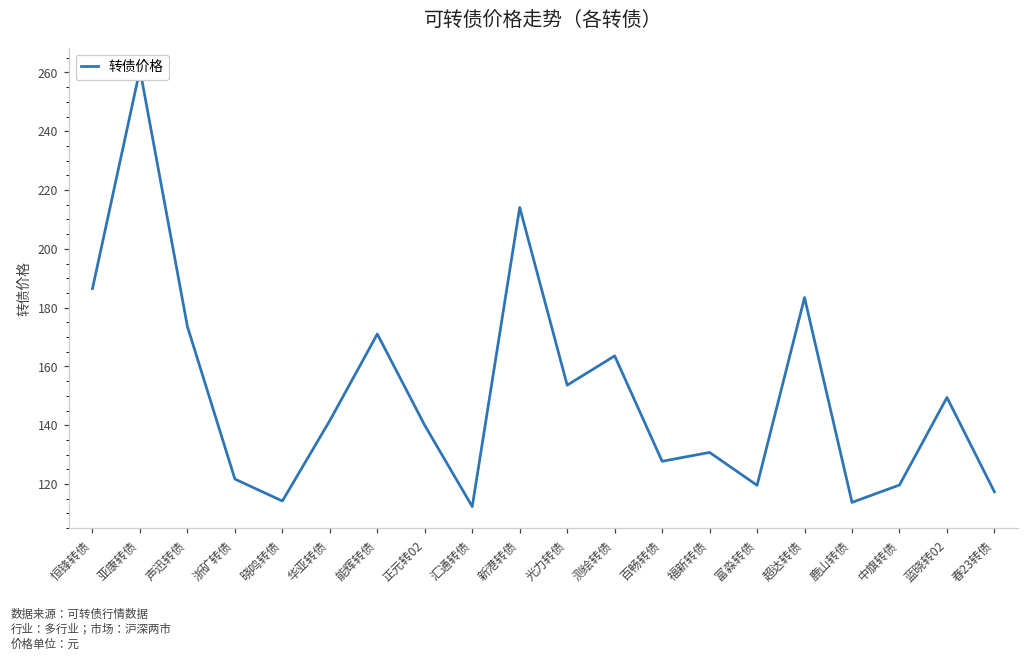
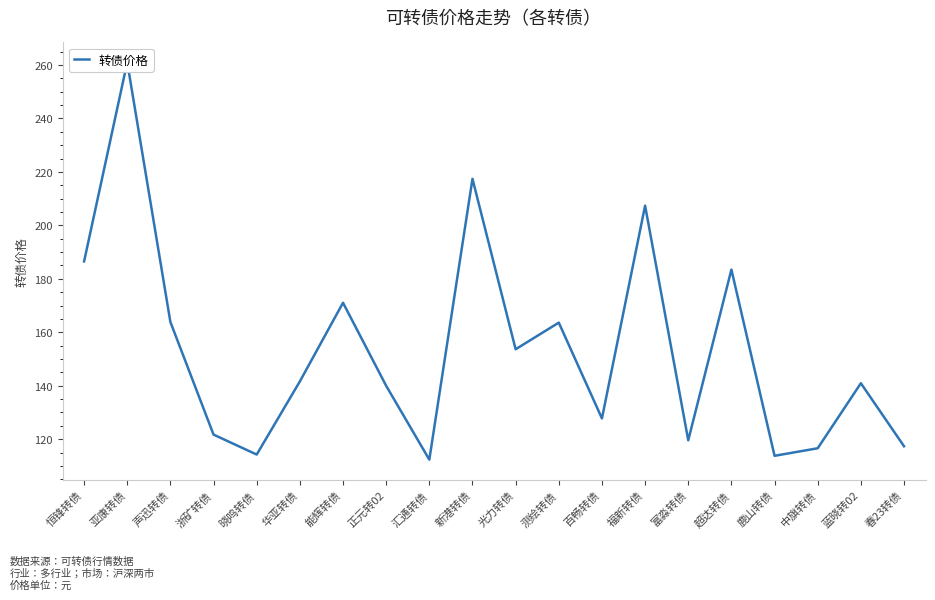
  {
    "恒锋转债": 186,
-   "声迅转债": 174,
+   "声迅转债": 164,
    "浙矿转债": 122,
    "晓鸣转债": 114,
    "华亚转债": 142,
    "能辉转债": 171,
    "正元转02": 140,
    "汇通转债": 112,
-   "新港转债": 214,
+   "新港转债": 217,
    "光力转债": 154,
    "测绘转债": 164,
    "百畅转债": 128,
-   "福新转债": 131,
+   "福新转债": 207,
    "富淼转债": 120,
    "超达转债": 183,
    "鹿山转债": 114,
-   "中旗转债": 120,
-   "蓝晓转02": 149,
+   "中旗转债": 117,
+   "蓝晓转02": 141,
    "春23转债": 117
  }
